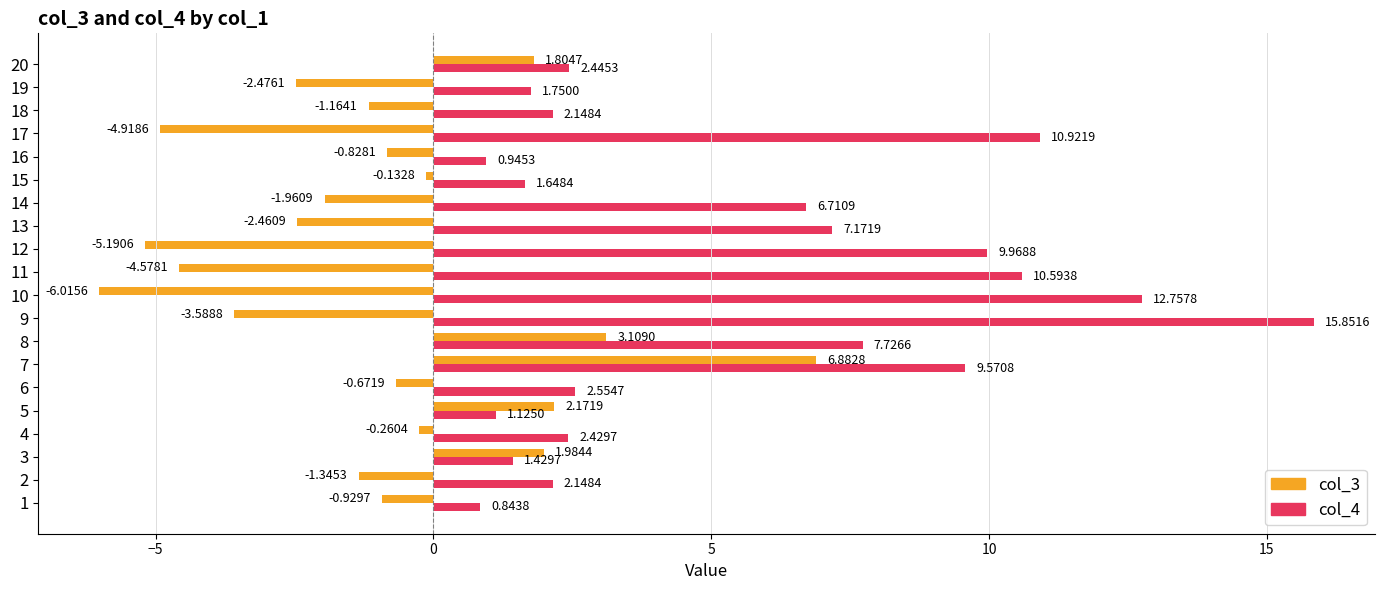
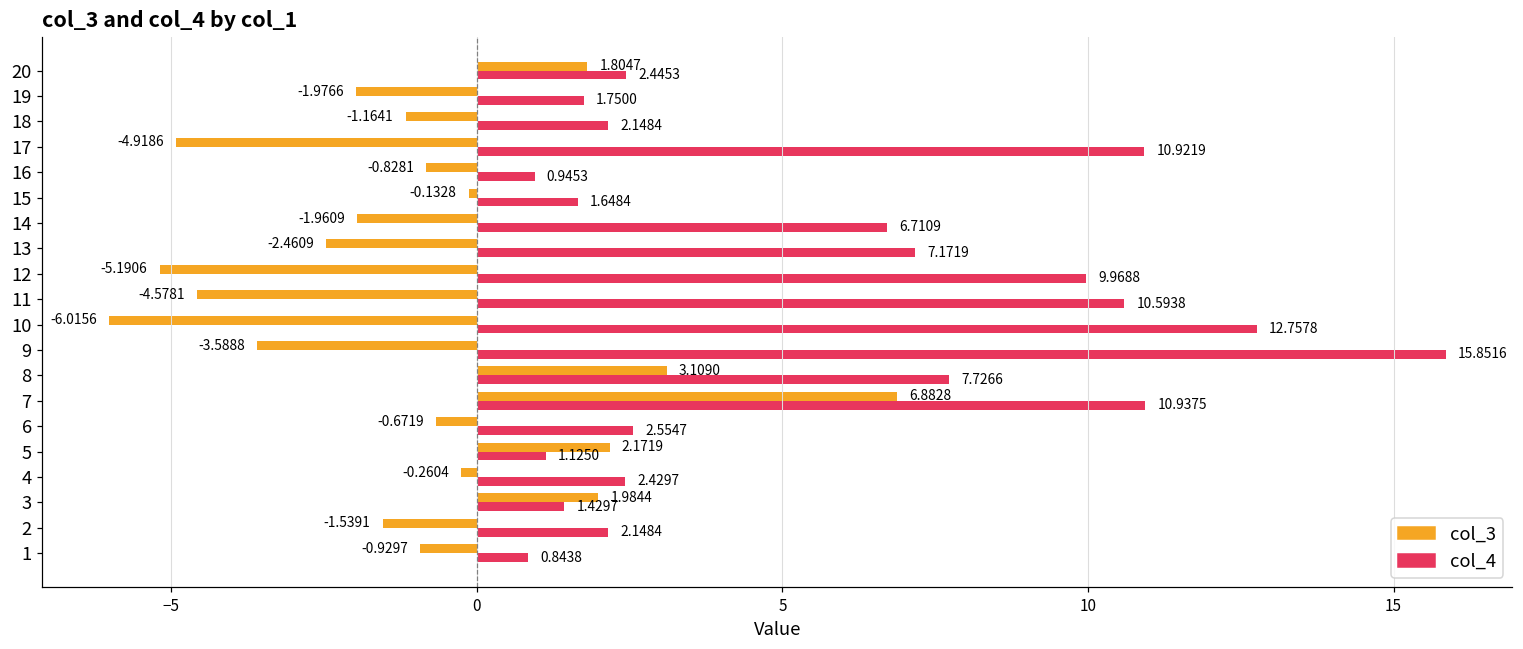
  {
    "col_3": {
      "20": 1.8047,
-     "19": -2.4761,
+     "19": -1.9766,
      "18": -1.1641,
      "17": -4.9186,
      "16": -0.8281,
      "15": -0.1328,
      "14": -1.9609,
      "13": -2.4609,
      "12": -5.1906,
      "11": -4.5781,
      "10": -6.0156,
      "9": -3.5888,
      "8": 3.1090,
      "7": 6.8828,
      "6": -0.6719,
      "5": 2.1719,
      "4": -0.2604,
      "3": 1.9844,
-     "2": -1.3453,
+     "2": -1.5391,
      "1": -0.9297
    },
    "col_4": {
      "20": 2.4453,
      "19": 1.7500,
      "18": 2.1484,
      "17": 10.9219,
      "16": 0.9453,
      "15": 1.6484,
      "14": 6.7109,
      "13": 7.1719,
      "12": 9.9688,
      "11": 10.5938,
      "10": 12.7578,
      "9": 15.8516,
      "8": 7.7266,
-     "7": 9.5708,
+     "7": 10.9375,
      "6": 2.5547,
      "5": 1.1250,
      "4": 2.4297,
      "3": 1.4297,
      "2": 2.1484,
      "1": 0.8438
    }
  }
